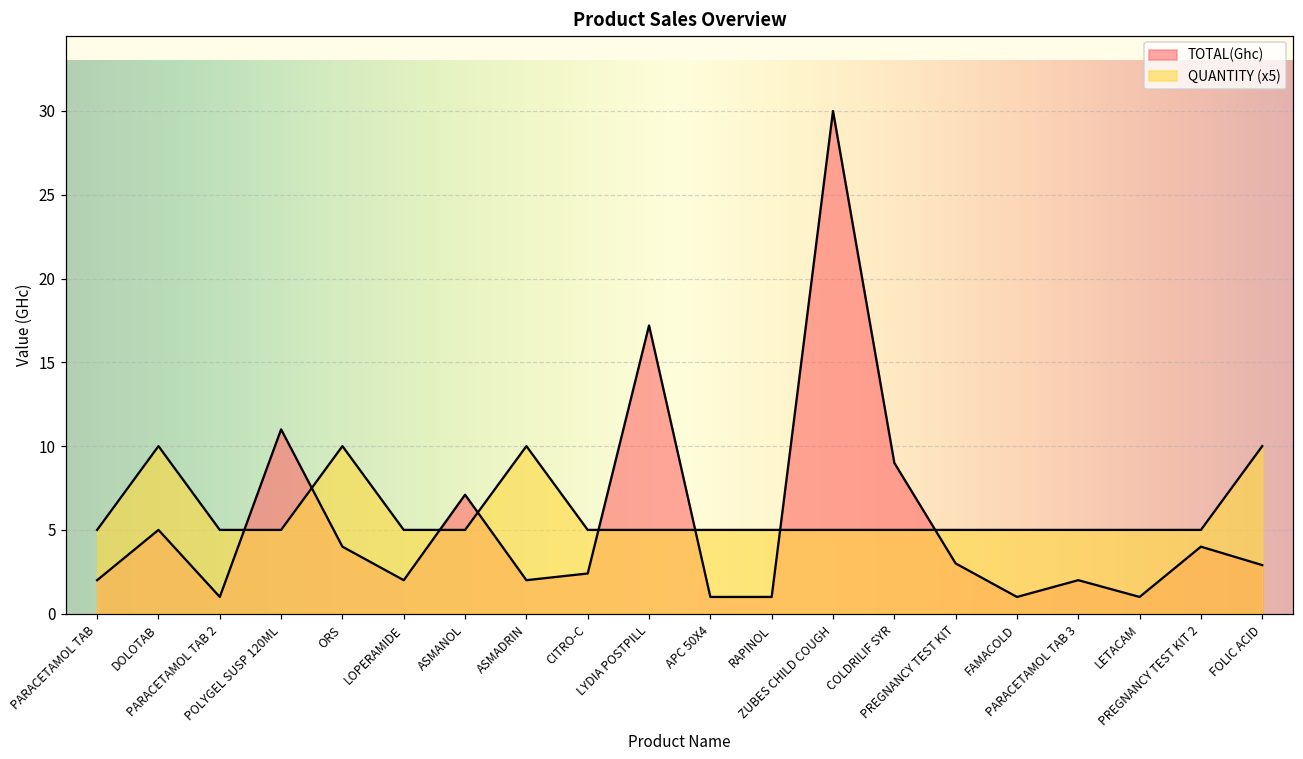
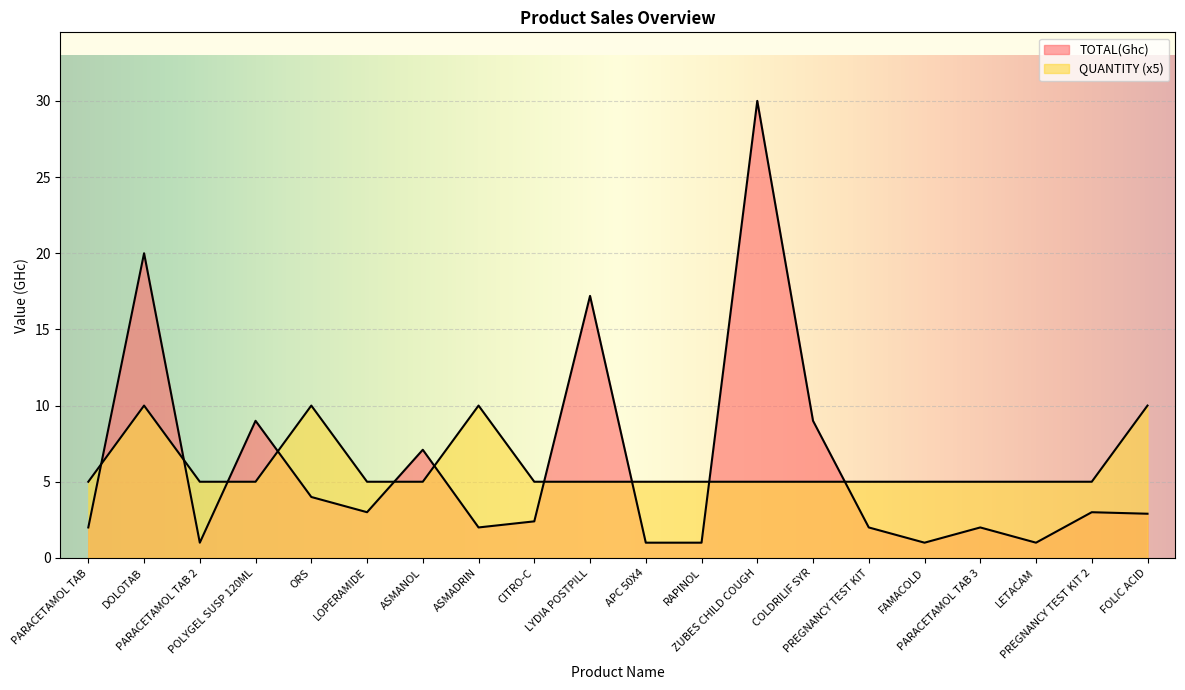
  {
    "TOTAL(Ghc)": {
      "PARACETAMOL TAB": 2,
-     "DOLOTAB": 5,
+     "DOLOTAB": 20,
      "PARACETAMOL TAB 2": 1,
-     "POLYGEL SUSP 120ML": 11,
+     "POLYGEL SUSP 120ML": 9,
      "ORS": 4,
-     "LOPERAMIDE": 2,
+     "LOPERAMIDE": 3,
      "ASMANOL": 7,
      "ASMADRIN": 2,
      "CITRO-C": 2.4,
      "LYDIA POSTPILL": 17.2,
      "APC 50X4": 1,
      "RAPINOL": 1,
      "ZUBES CHILD COUGH": 30,
      "COLDRILIF SYR": 9,
-     "PREGNANCY TEST KIT": 3,
+     "PREGNANCY TEST KIT": 2,
      "FAMACOLD": 1,
      "PARACETAMOL TAB 3": 2,
      "LETACAM": 1,
-     "PREGNANCY TEST KIT 2": 4,
+     "PREGNANCY TEST KIT 2": 3,
      "FOLIC ACID": 3
    },
    "QUANTITY (x5)": {
      "PARACETAMOL TAB": 5,
      "DOLOTAB": 10,
      "PARACETAMOL TAB 2": 5,
      "POLYGEL SUSP 120ML": 5,
      "ORS": 10,
      "LOPERAMIDE": 5,
      "ASMANOL": 5,
      "ASMADRIN": 10,
      "CITRO-C": 5,
      "LYDIA POSTPILL": 5,
      "APC 50X4": 5,
      "RAPINOL": 5,
      "ZUBES CHILD COUGH": 5,
      "COLDRILIF SYR": 5,
      "PREGNANCY TEST KIT": 5,
      "FAMACOLD": 5,
      "PARACETAMOL TAB 3": 5,
      "LETACAM": 5,
      "PREGNANCY TEST KIT 2": 5,
      "FOLIC ACID": 10
    }
  }
